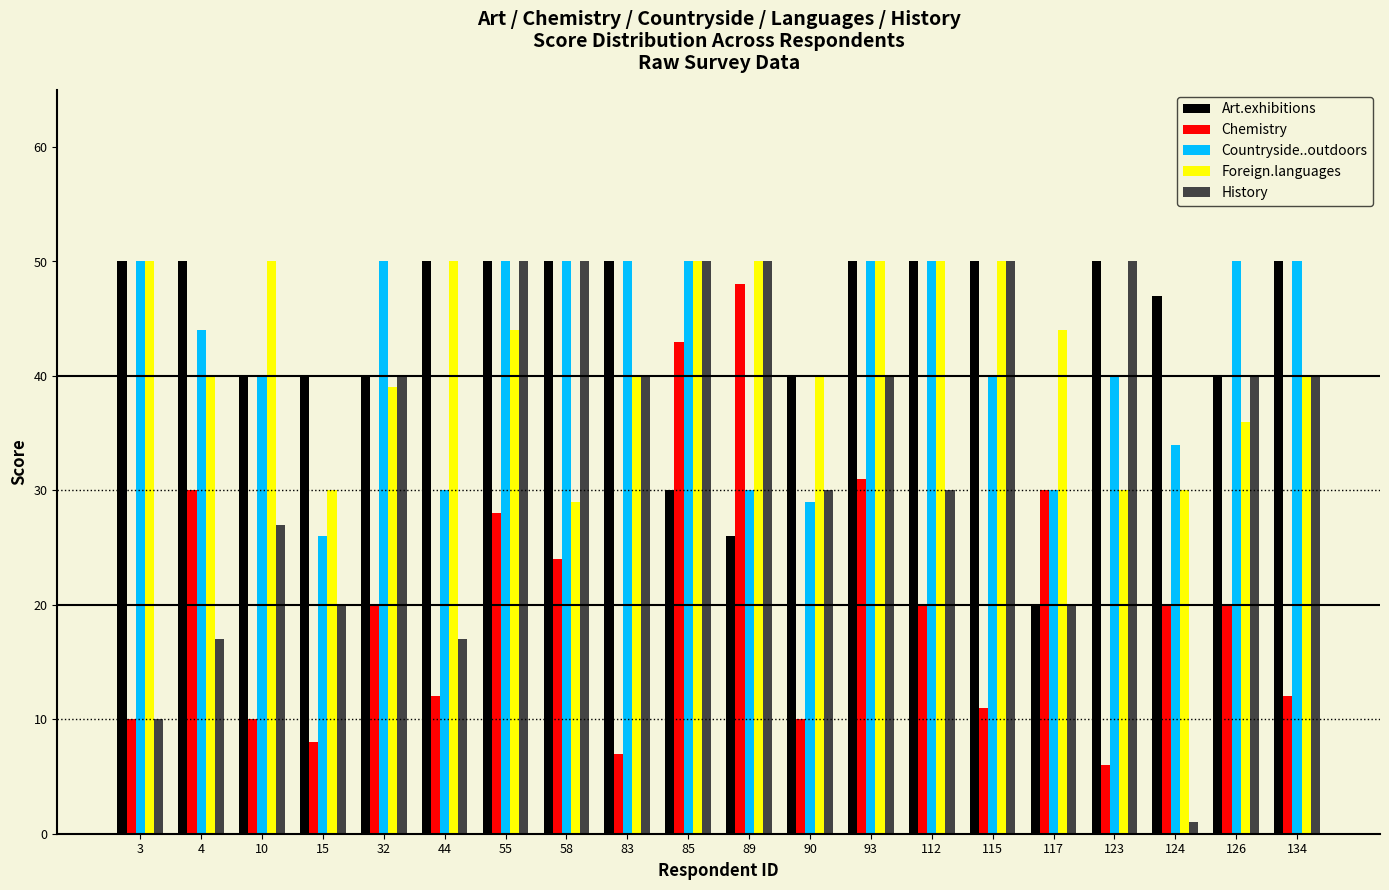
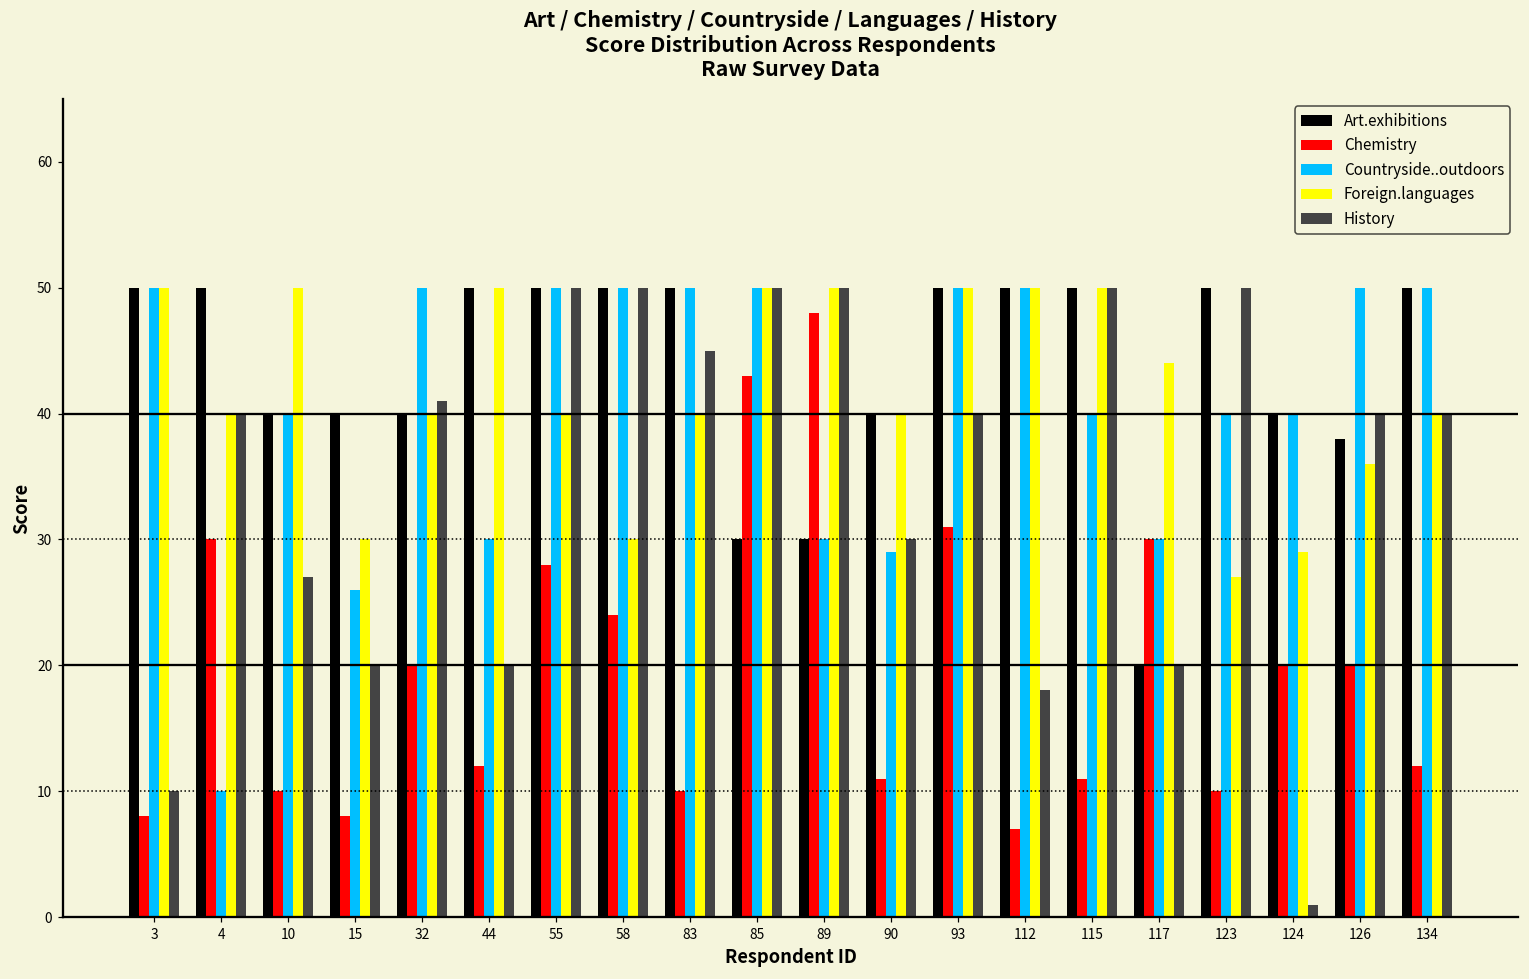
  {
    "Art.exhibitions": {
      "3": 50,
      "4": 50,
      "10": 40,
      "15": 40,
      "32": 40,
      "44": 50,
      "55": 50,
      "58": 50,
      "83": 50,
      "85": 30,
-     "89": 26,
+     "89": 30,
      "90": 40,
      "93": 50,
      "112": 50,
      "115": 50,
      "117": 20,
      "123": 50,
-     "124": 47,
-     "126": 40,
+     "124": 40,
+     "126": 38,
      "134": 50
    },
    "Chemistry": {
-     "3": 10,
+     "3": 8,
      "4": 30,
      "10": 10,
      "15": 8,
      "32": 20,
      "44": 12,
      "55": 28,
      "58": 24,
-     "83": 7,
+     "83": 10,
      "85": 43,
      "89": 48,
-     "90": 10,
+     "90": 11,
      "93": 31,
-     "112": 20,
+     "112": 7,
      "115": 11,
      "117": 30,
-     "123": 6,
+     "123": 10,
      "124": 20,
      "126": 20,
      "134": 12
    },
    "Countryside..outdoors": {
      "3": 50,
-     "4": 44,
+     "4": 10,
      "10": 40,
      "15": 26,
      "32": 50,
      "44": 30,
      "55": 50,
      "58": 50,
      "83": 50,
      "85": 50,
      "89": 30,
      "90": 29,
      "93": 50,
      "112": 50,
      "115": 40,
      "117": 30,
      "123": 40,
-     "124": 34,
+     "124": 40,
      "126": 50,
      "134": 50
    },
    "Foreign.languages": {
      "3": 50,
      "4": 40,
      "10": 50,
      "15": 30,
-     "32": 39,
+     "32": 40,
      "44": 50,
-     "55": 44,
-     "58": 29,
+     "55": 40,
+     "58": 30,
      "83": 40,
      "85": 50,
      "89": 50,
      "90": 40,
      "93": 50,
      "112": 50,
      "115": 50,
      "117": 44,
-     "123": 30,
-     "124": 30,
+     "123": 27,
+     "124": 29,
      "126": 36,
      "134": 40
    },
    "History": {
      "3": 10,
-     "4": 17,
+     "4": 40,
      "10": 27,
      "15": 20,
-     "32": 40,
-     "44": 17,
+     "32": 41,
+     "44": 20,
      "55": 50,
      "58": 50,
-     "83": 40,
+     "83": 45,
      "85": 50,
      "89": 50,
      "90": 30,
      "93": 40,
-     "112": 30,
+     "112": 18,
      "115": 50,
      "117": 20,
      "123": 50,
      "124": 1,
      "126": 40,
      "134": 40
    }
  }
